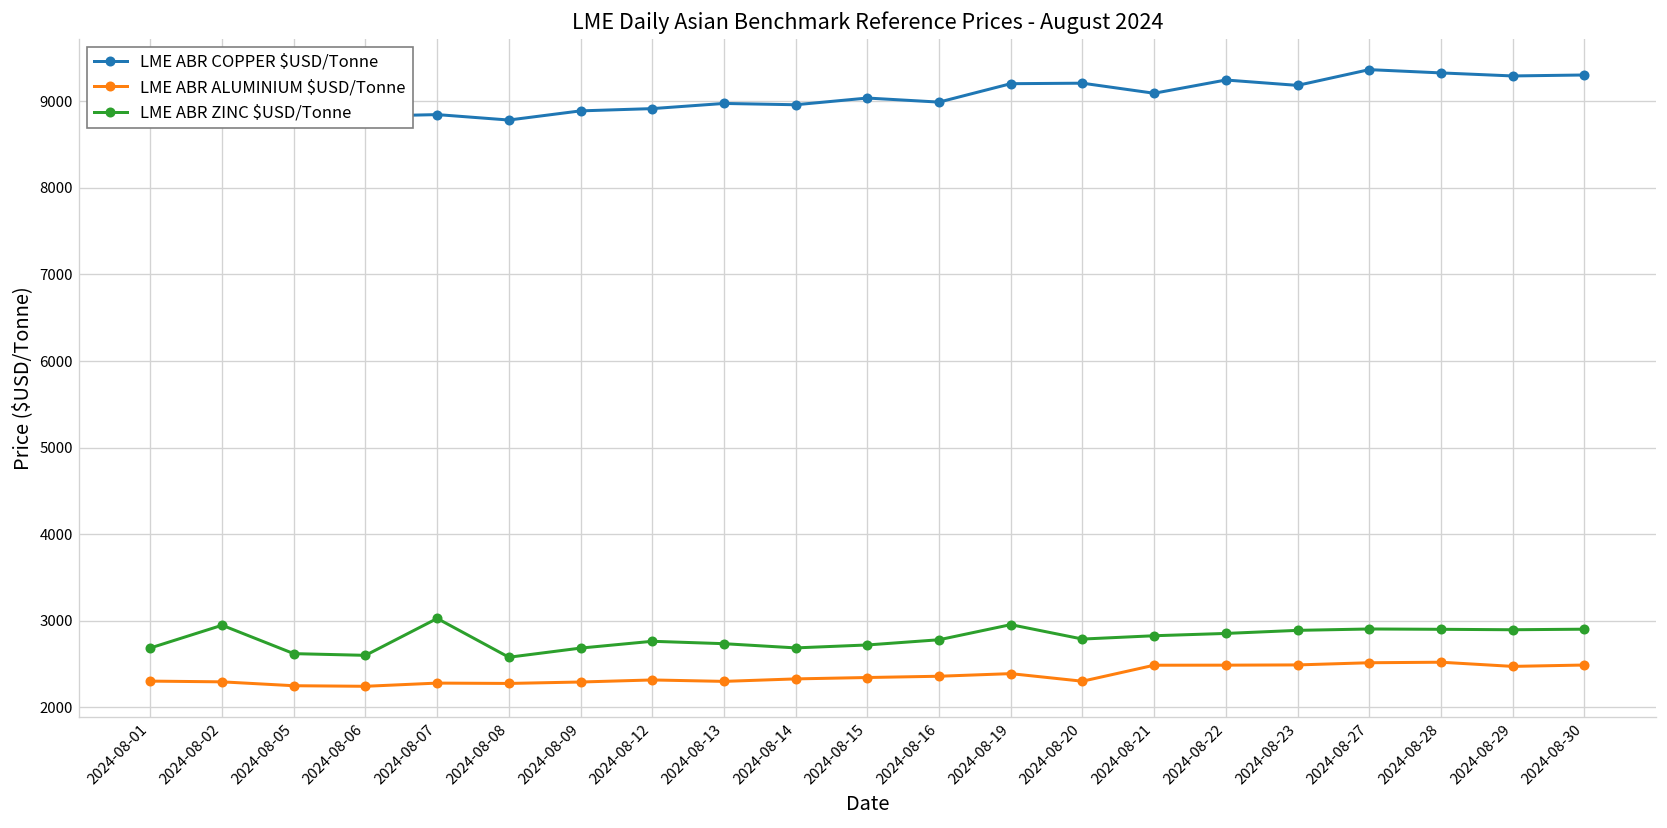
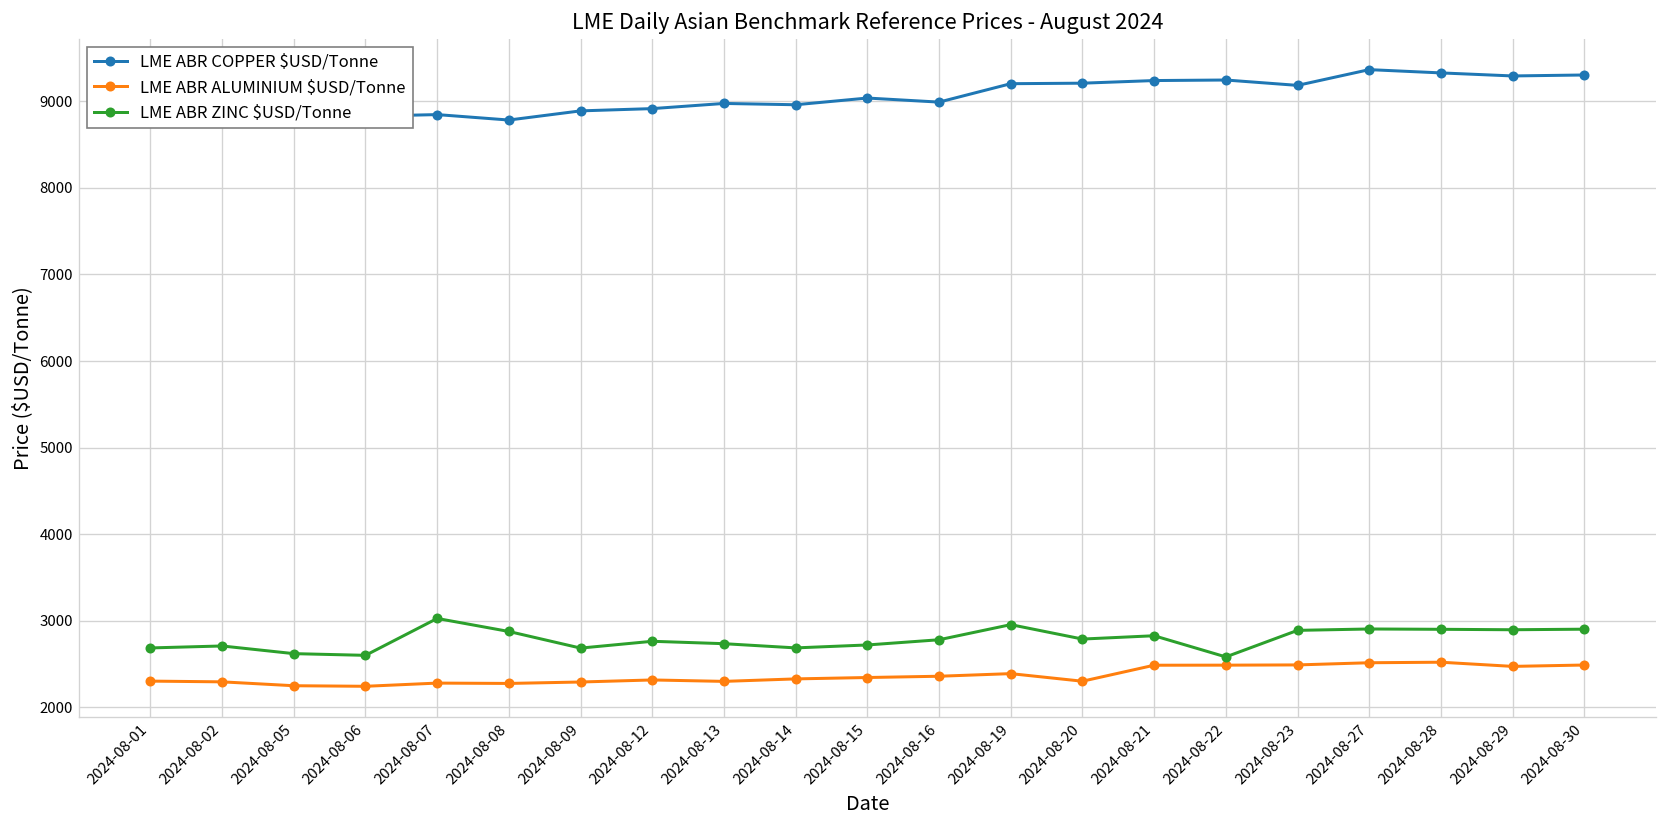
  {
    "LME ABR COPPER $USD/Tonne": {
      "2024-08-07": 8800,
      "2024-08-08": 8800,
      "2024-08-09": 8900,
      "2024-08-12": 8900,
      "2024-08-13": 9000,
      "2024-08-14": 9000,
      "2024-08-15": 9000,
      "2024-08-16": 9000,
      "2024-08-19": 9200,
      "2024-08-20": 9200,
-     "2024-08-21": 9100,
+     "2024-08-21": 9200,
      "2024-08-22": 9200,
      "2024-08-23": 9200,
      "2024-08-27": 9400,
      "2024-08-28": 9300,
      "2024-08-29": 9300,
      "2024-08-30": 9300
    },
    "LME ABR ALUMINIUM $USD/Tonne": {
      "2024-08-01": 2300,
      "2024-08-02": 2300,
      "2024-08-05": 2300,
      "2024-08-06": 2200,
      "2024-08-07": 2300,
      "2024-08-08": 2300,
      "2024-08-09": 2300,
      "2024-08-12": 2300,
      "2024-08-13": 2300,
      "2024-08-14": 2300,
      "2024-08-15": 2300,
      "2024-08-16": 2400,
      "2024-08-19": 2400,
      "2024-08-20": 2300,
      "2024-08-21": 2500,
      "2024-08-22": 2500,
      "2024-08-23": 2500,
      "2024-08-27": 2500,
      "2024-08-28": 2500,
      "2024-08-29": 2500,
      "2024-08-30": 2500
    },
    "LME ABR ZINC $USD/Tonne": {
      "2024-08-01": 2700,
-     "2024-08-02": 2900,
+     "2024-08-02": 2700,
      "2024-08-05": 2600,
      "2024-08-06": 2600,
      "2024-08-07": 3000,
-     "2024-08-08": 2600,
+     "2024-08-08": 2900,
      "2024-08-09": 2700,
      "2024-08-12": 2800,
      "2024-08-13": 2700,
      "2024-08-14": 2700,
      "2024-08-15": 2700,
      "2024-08-16": 2800,
      "2024-08-19": 3000,
      "2024-08-20": 2800,
      "2024-08-21": 2800,
-     "2024-08-22": 2900,
+     "2024-08-22": 2600,
      "2024-08-23": 2900,
      "2024-08-27": 2900,
      "2024-08-28": 2900,
      "2024-08-29": 2900,
      "2024-08-30": 2900
    }
  }
